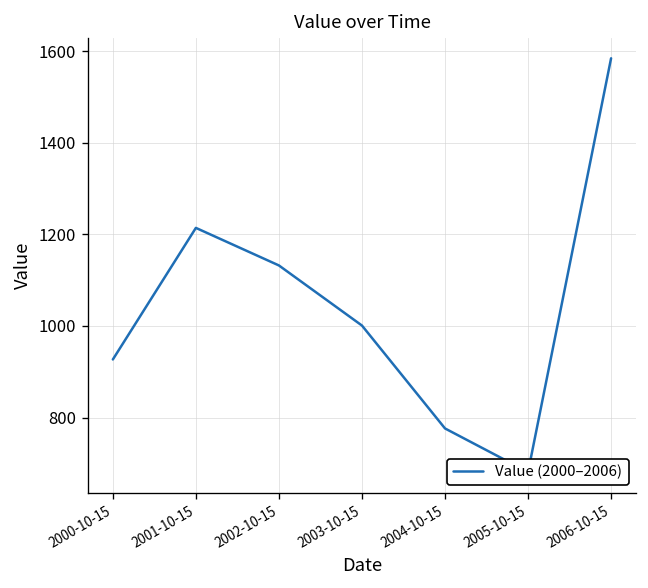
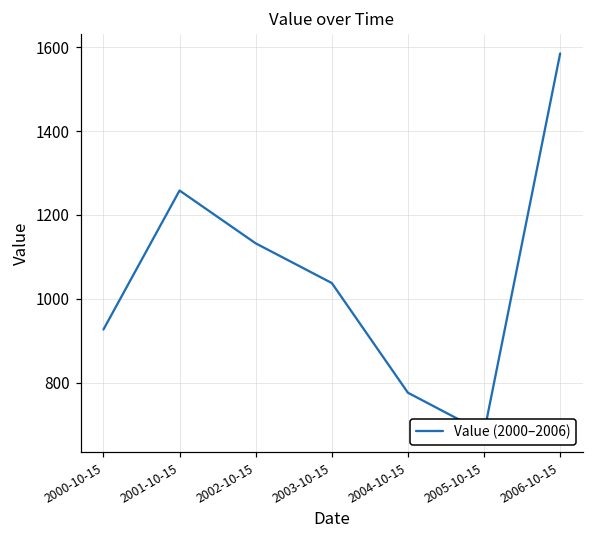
  {
    "2000-10-15": 930,
-   "2001-10-15": 1210,
+   "2001-10-15": 1260,
    "2002-10-15": 1130,
-   "2003-10-15": 1000,
+   "2003-10-15": 1040,
    "2004-10-15": 780,
    "2006-10-15": 1580
  }
